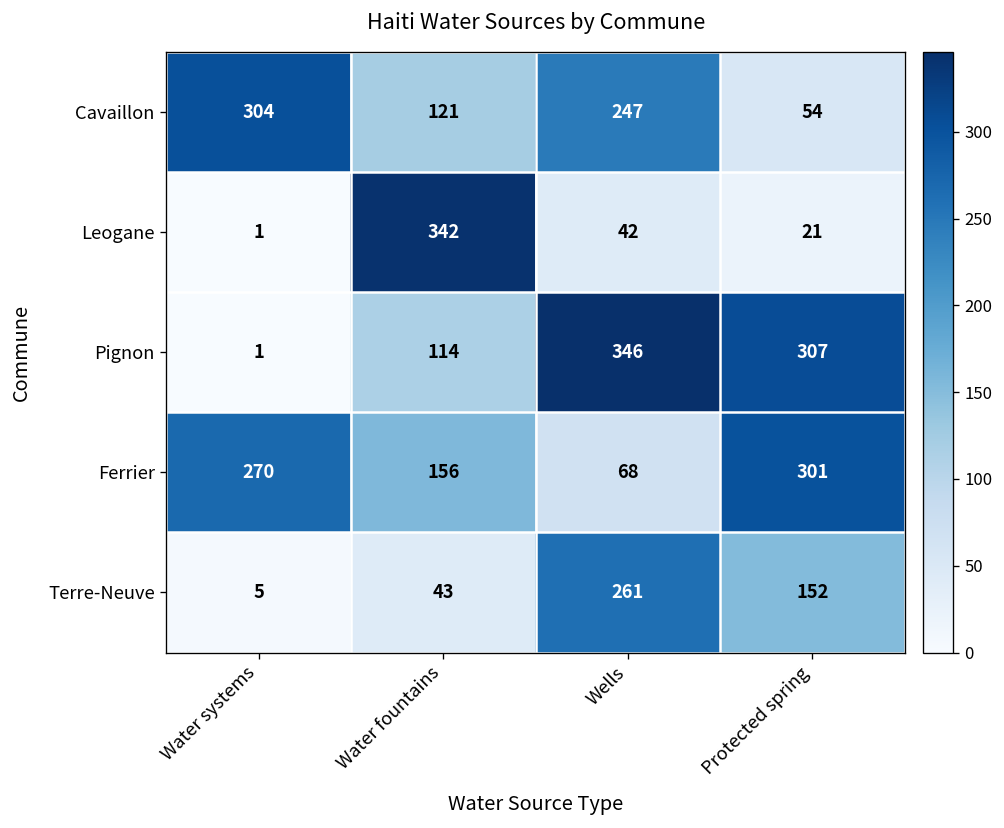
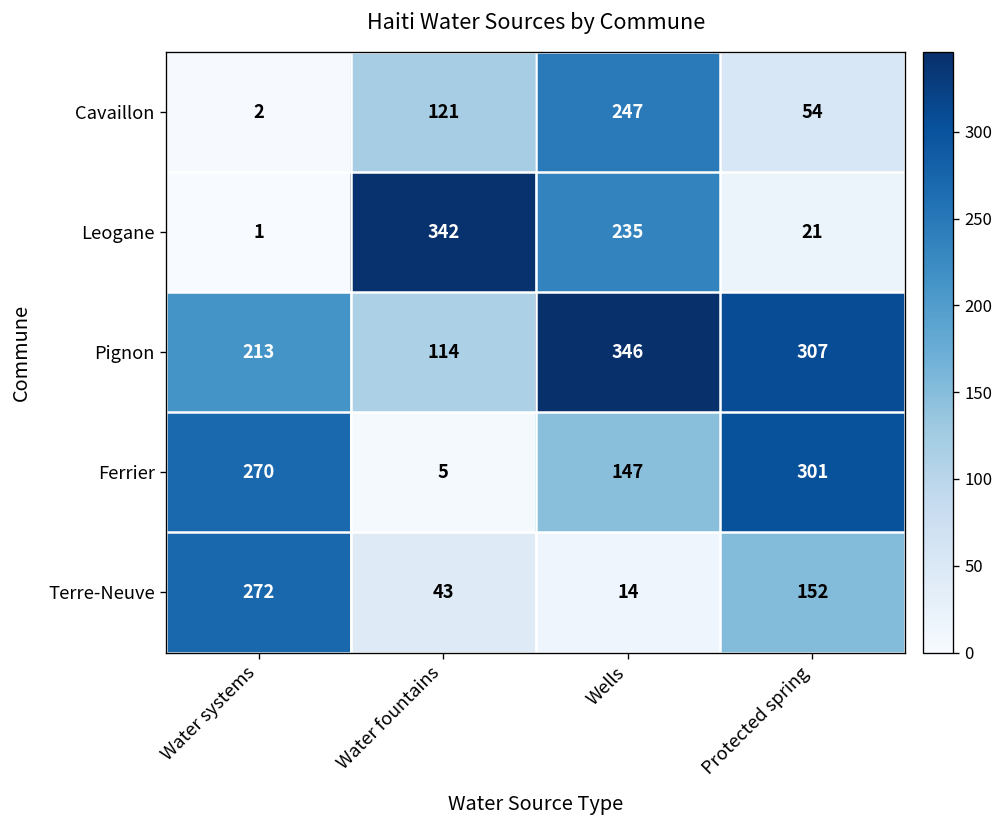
  {
    "Cavaillon": {
-     "Water systems": 304,
+     "Water systems": 2,
      "Water fountains": 121,
      "Wells": 247,
      "Protected spring": 54
    },
    "Leogane": {
      "Water systems": 1,
      "Water fountains": 342,
-     "Wells": 42,
+     "Wells": 235,
      "Protected spring": 21
    },
    "Pignon": {
-     "Water systems": 1,
+     "Water systems": 213,
      "Water fountains": 114,
      "Wells": 346,
      "Protected spring": 307
    },
    "Ferrier": {
      "Water systems": 270,
-     "Water fountains": 156,
-     "Wells": 68,
+     "Water fountains": 5,
+     "Wells": 147,
      "Protected spring": 301
    },
    "Terre-Neuve": {
-     "Water systems": 5,
+     "Water systems": 272,
      "Water fountains": 43,
-     "Wells": 261,
+     "Wells": 14,
      "Protected spring": 152
    }
  }
